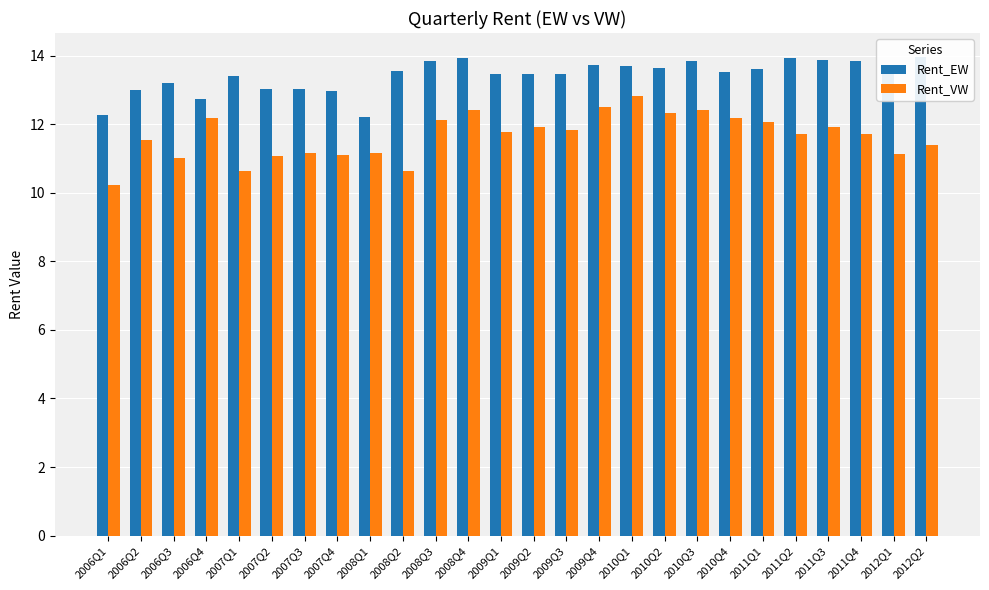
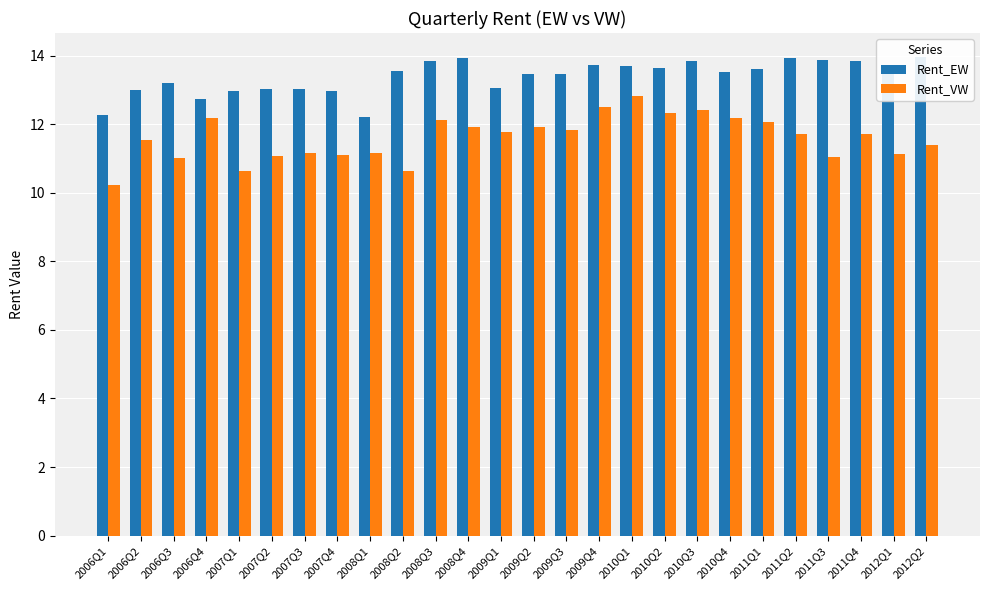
  {
    "Rent_EW": {
      "2006Q1": 12.3,
      "2006Q2": 13.0,
      "2006Q3": 13.2,
      "2006Q4": 12.7,
-     "2007Q1": 13.4,
+     "2007Q1": 13.0,
      "2007Q2": 13.0,
      "2007Q3": 13.0,
      "2007Q4": 13.0,
      "2008Q1": 12.2,
      "2008Q2": 13.6,
      "2008Q3": 13.8,
      "2008Q4": 13.9,
-     "2009Q1": 13.5,
+     "2009Q1": 13.1,
      "2009Q2": 13.5,
      "2009Q3": 13.5,
      "2009Q4": 13.7,
      "2010Q1": 13.7,
      "2010Q2": 13.6,
      "2010Q3": 13.8,
      "2010Q4": 13.5,
      "2011Q1": 13.6,
      "2011Q2": 13.9,
      "2011Q3": 13.9,
      "2011Q4": 13.8
    },
    "Rent_VW": {
      "2006Q1": 10.2,
      "2006Q2": 11.5,
      "2006Q3": 11.0,
      "2006Q4": 12.2,
      "2007Q1": 10.6,
      "2007Q2": 11.1,
      "2007Q3": 11.2,
      "2007Q4": 11.1,
      "2008Q1": 11.2,
      "2008Q2": 10.6,
      "2008Q3": 12.1,
-     "2008Q4": 12.4,
+     "2008Q4": 11.9,
      "2009Q1": 11.8,
      "2009Q2": 11.9,
      "2009Q3": 11.8,
      "2009Q4": 12.5,
      "2010Q1": 12.8,
      "2010Q2": 12.3,
      "2010Q3": 12.4,
      "2010Q4": 12.2,
      "2011Q1": 12.1,
      "2011Q2": 11.7,
-     "2011Q3": 11.9,
+     "2011Q3": 11.0,
      "2011Q4": 11.7,
      "2012Q1": 11.1,
      "2012Q2": 11.4
    }
  }
